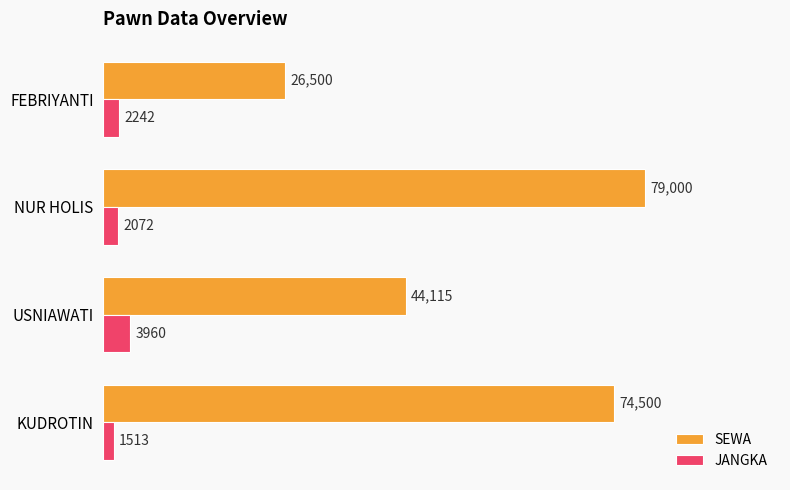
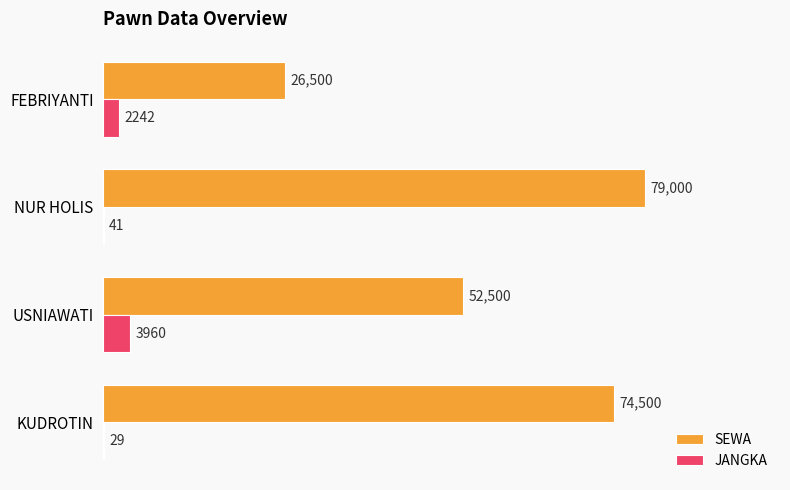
  {
    "SEWA": {
      "FEBRIYANTI": "26,500",
      "NUR HOLIS": "79,000",
-     "USNIAWATI": "44,115",
+     "USNIAWATI": "52,500",
      "KUDROTIN": "74,500"
    },
    "JANGKA": {
      "FEBRIYANTI": "2242",
-     "NUR HOLIS": "2072",
+     "NUR HOLIS": "41",
      "USNIAWATI": "3960",
-     "KUDROTIN": "1513"
+     "KUDROTIN": "29"
    }
  }
